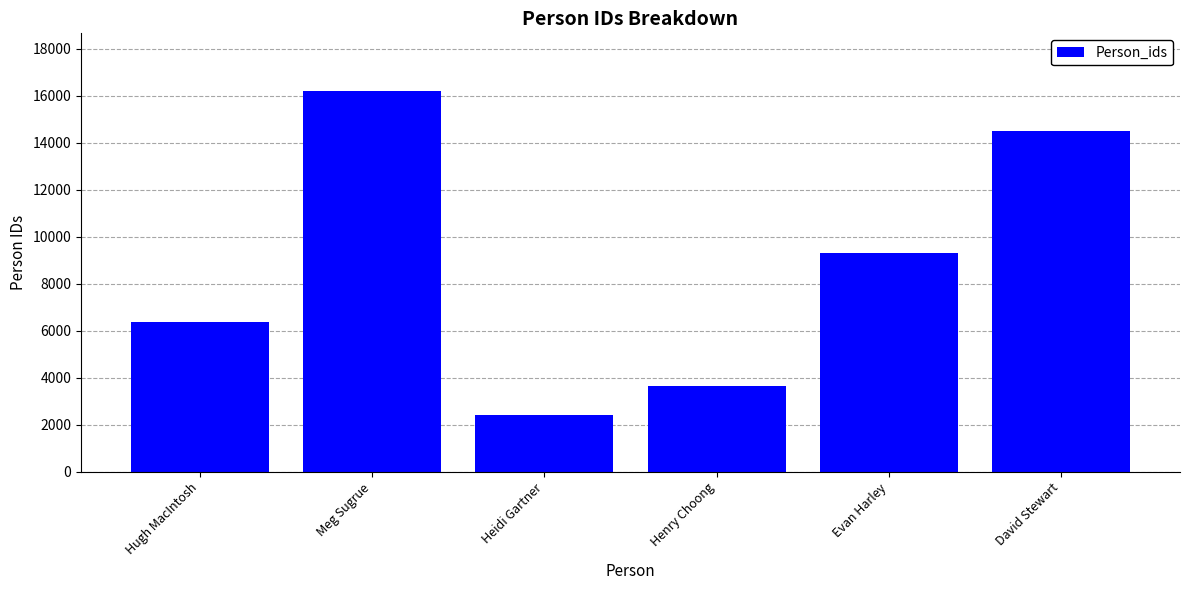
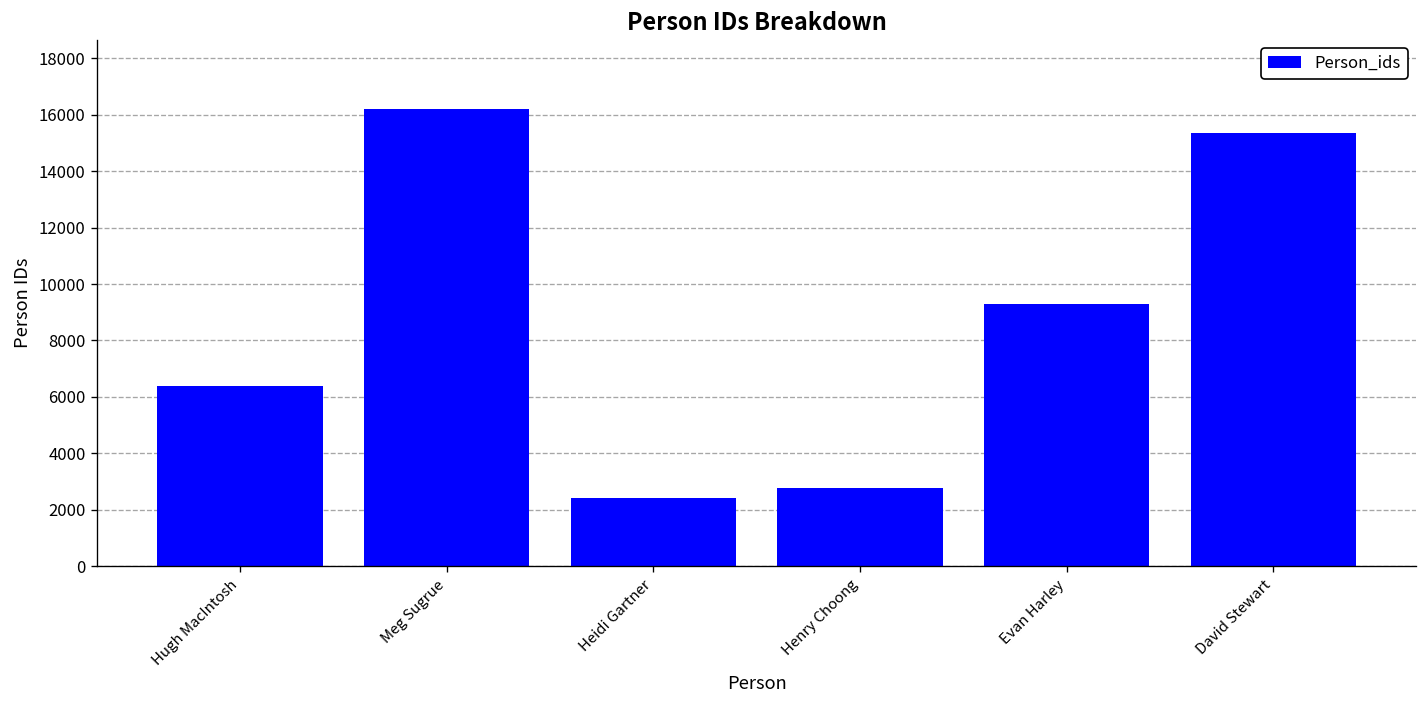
  {
    "Hugh MacIntosh": 6400,
    "Meg Sugrue": 16200,
    "Heidi Gartner": 2400,
-   "Henry Choong": 3700,
+   "Henry Choong": 2800,
    "Evan Harley": 9300,
-   "David Stewart": 14500
+   "David Stewart": 15300
  }
